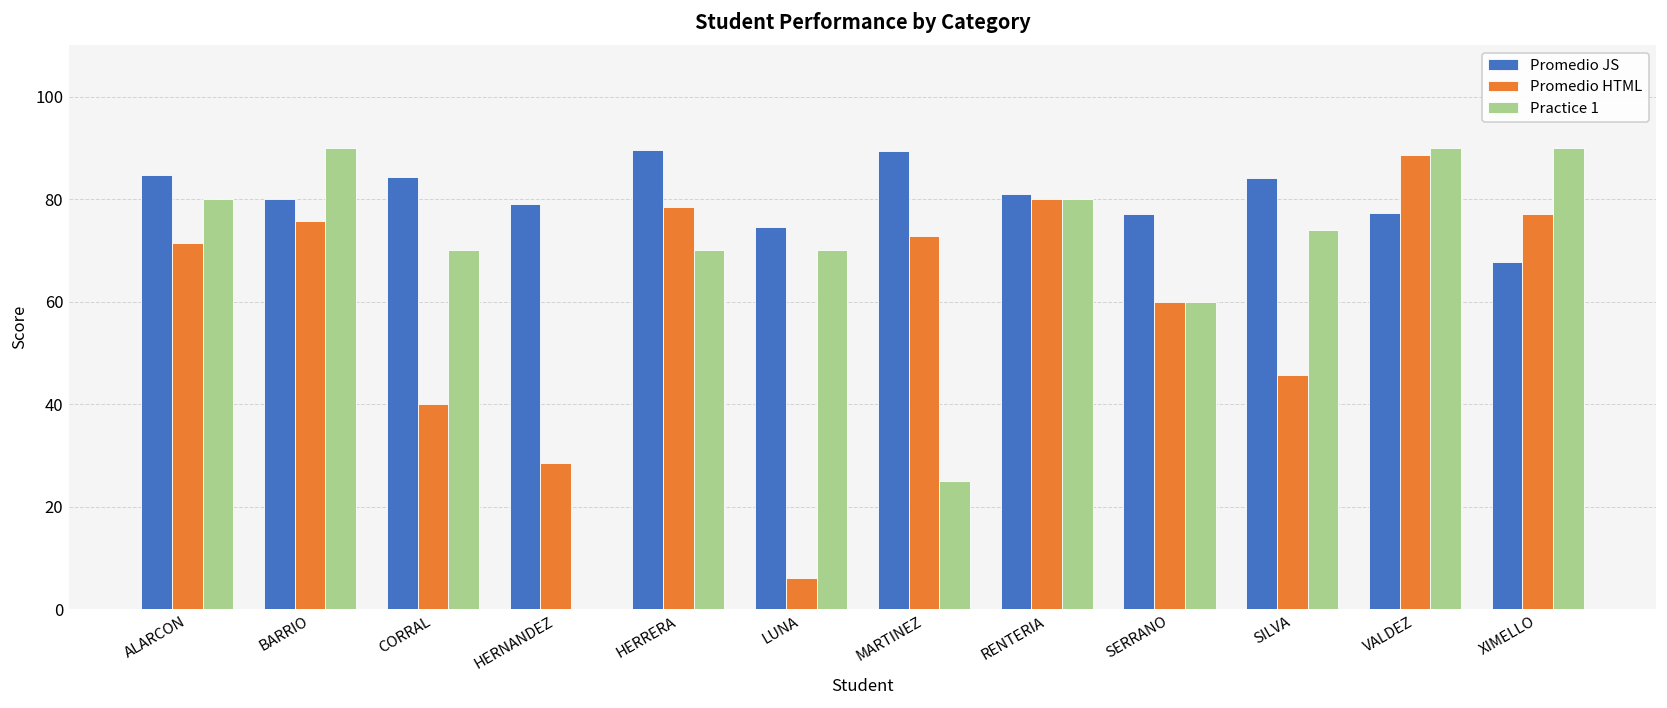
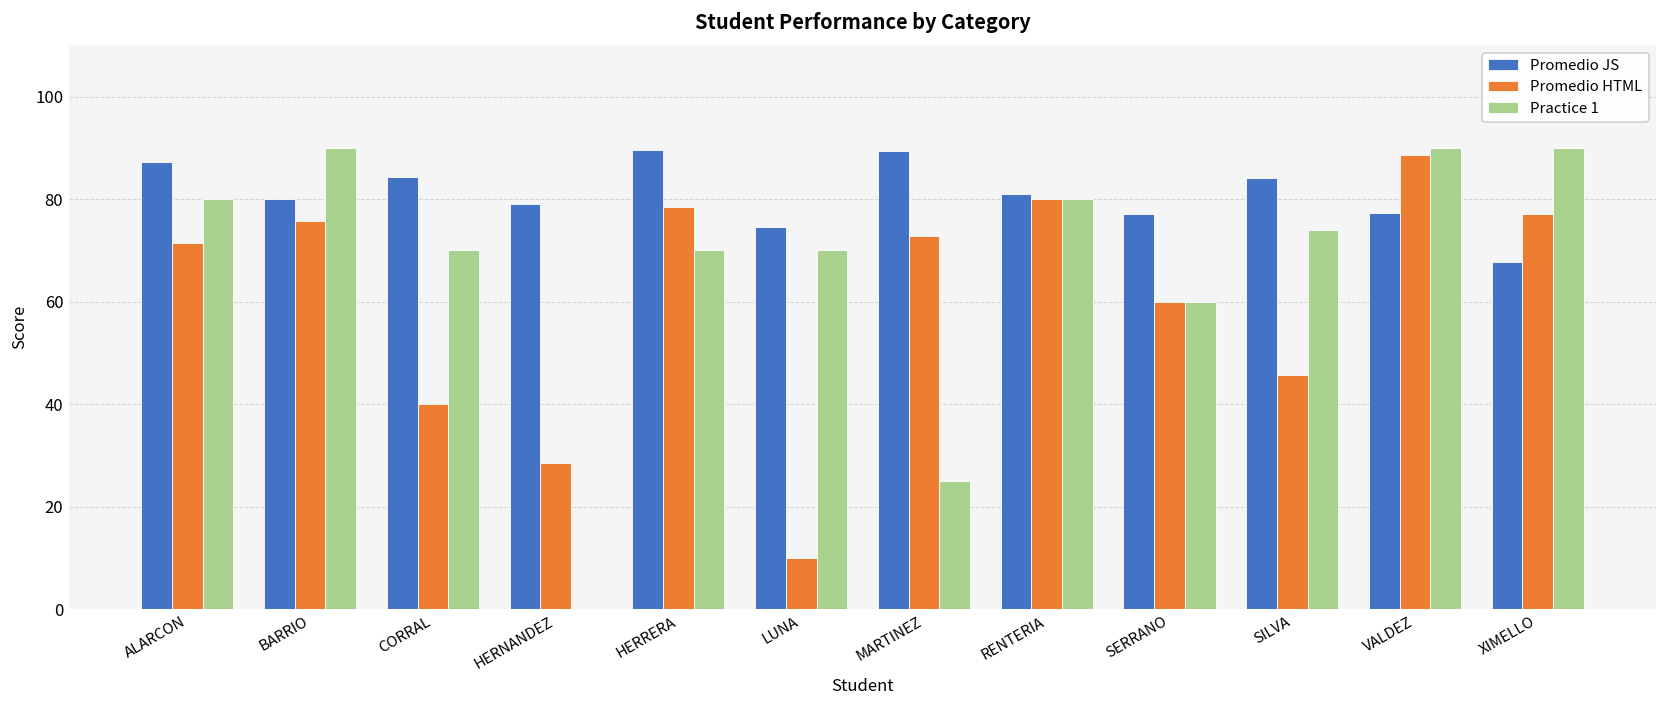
  {
    "Promedio JS": {
-     "ALARCON": 85,
+     "ALARCON": 87,
      "BARRIO": 80,
      "CORRAL": 84,
      "HERNANDEZ": 79,
      "HERRERA": 90,
      "LUNA": 75,
      "MARTINEZ": 89,
      "RENTERIA": 81,
      "SERRANO": 77,
      "SILVA": 84,
      "VALDEZ": 77,
      "XIMELLO": 68
    },
    "Promedio HTML": {
      "ALARCON": 71,
      "BARRIO": 76,
      "CORRAL": 40,
      "HERNANDEZ": 29,
      "HERRERA": 79,
-     "LUNA": 6,
+     "LUNA": 10,
      "MARTINEZ": 73,
      "RENTERIA": 80,
      "SERRANO": 60,
      "SILVA": 46,
      "VALDEZ": 89,
      "XIMELLO": 77
    },
    "Practice 1": {
      "ALARCON": 80,
      "BARRIO": 90,
      "CORRAL": 70,
      "HERNANDEZ": 0,
      "HERRERA": 70,
      "LUNA": 70,
      "MARTINEZ": 25,
      "RENTERIA": 80,
      "SERRANO": 60,
      "SILVA": 74,
      "VALDEZ": 90,
      "XIMELLO": 90
    }
  }
